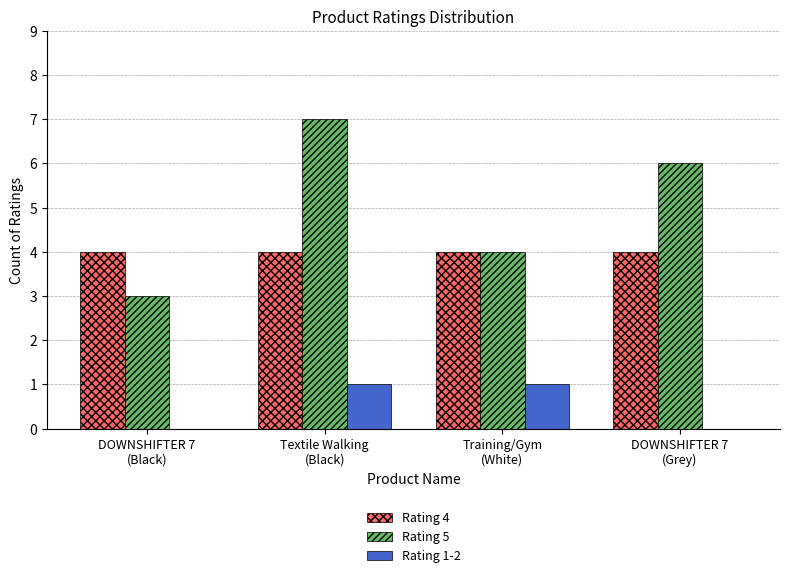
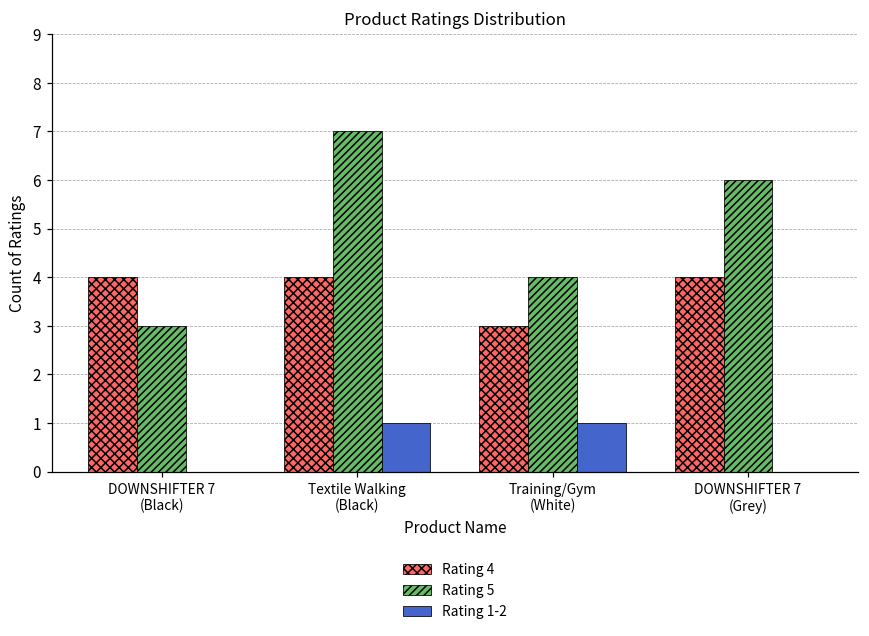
  {
    "Rating 4": {
      "DOWNSHIFTER 7 (Black)": 4,
      "Textile Walking (Black)": 4,
-     "Training/Gym (White)": 4,
+     "Training/Gym (White)": 3,
      "DOWNSHIFTER 7 (Grey)": 4
    },
    "Rating 5": {
      "DOWNSHIFTER 7 (Black)": 3,
      "Textile Walking (Black)": 7,
      "Training/Gym (White)": 4,
      "DOWNSHIFTER 7 (Grey)": 6
    },
    "Rating 1-2": {
      "DOWNSHIFTER 7 (Black)": 0,
      "Textile Walking (Black)": 1,
      "Training/Gym (White)": 1,
      "DOWNSHIFTER 7 (Grey)": 0
    }
  }
